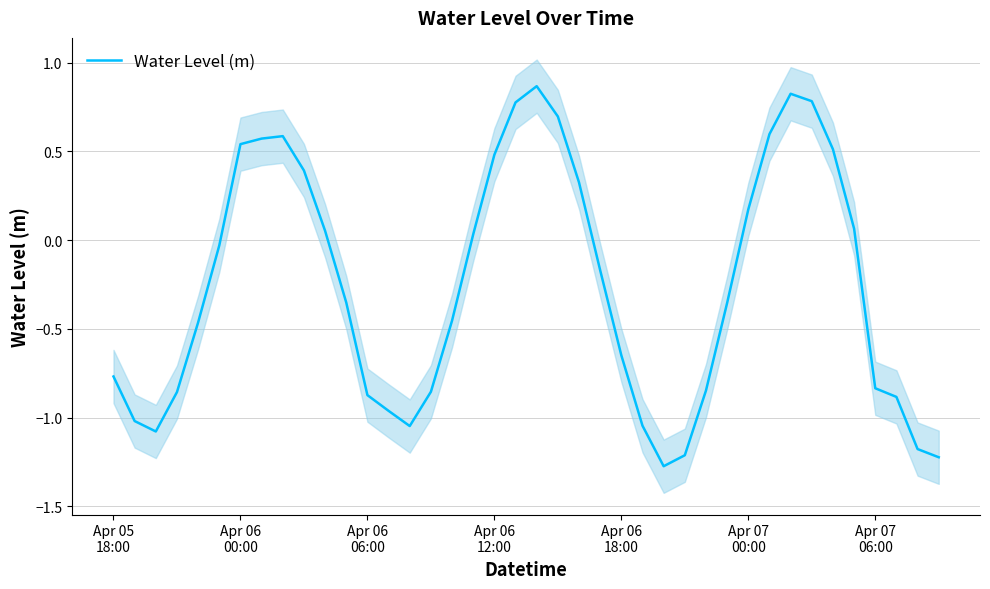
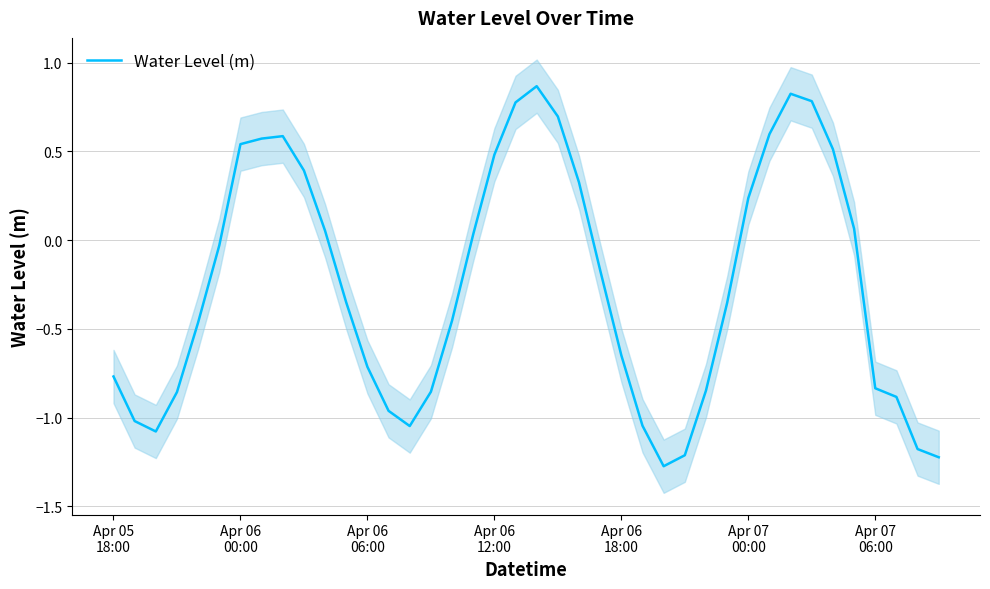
  {
    "Water Level (m)": {
      "Apr 05 18:00": -0.77,
      "Apr 06 00:00": 0.54,
-     "Apr 06 06:00": -0.87,
+     "Apr 06 06:00": -0.71,
      "Apr 06 12:00": 0.48,
      "Apr 06 18:00": -0.65,
-     "Apr 07 00:00": 0.17,
+     "Apr 07 00:00": 0.24,
      "Apr 07 06:00": -0.83
    }
  }
